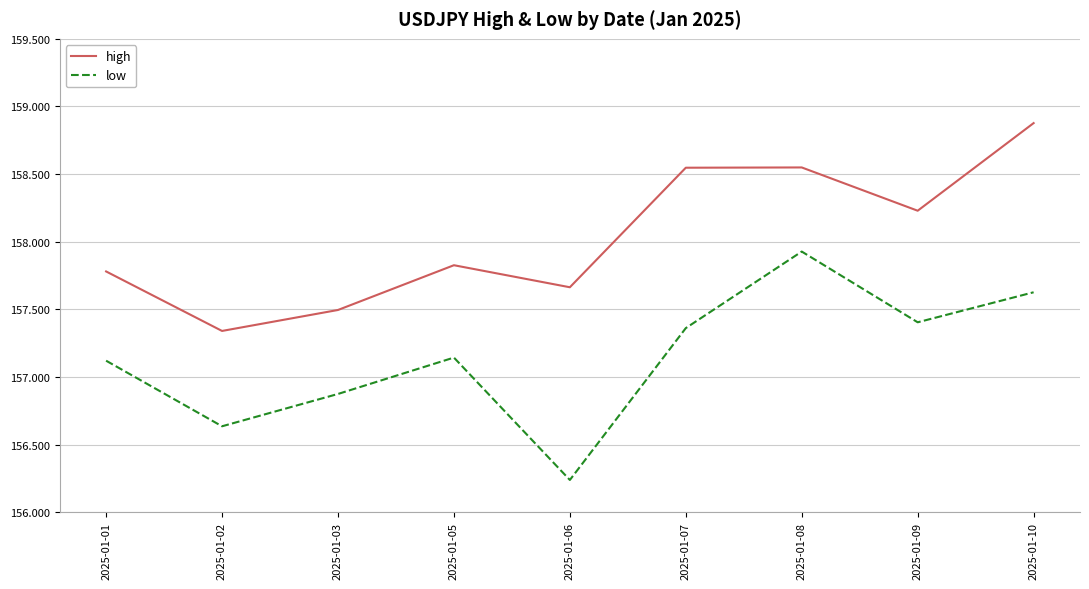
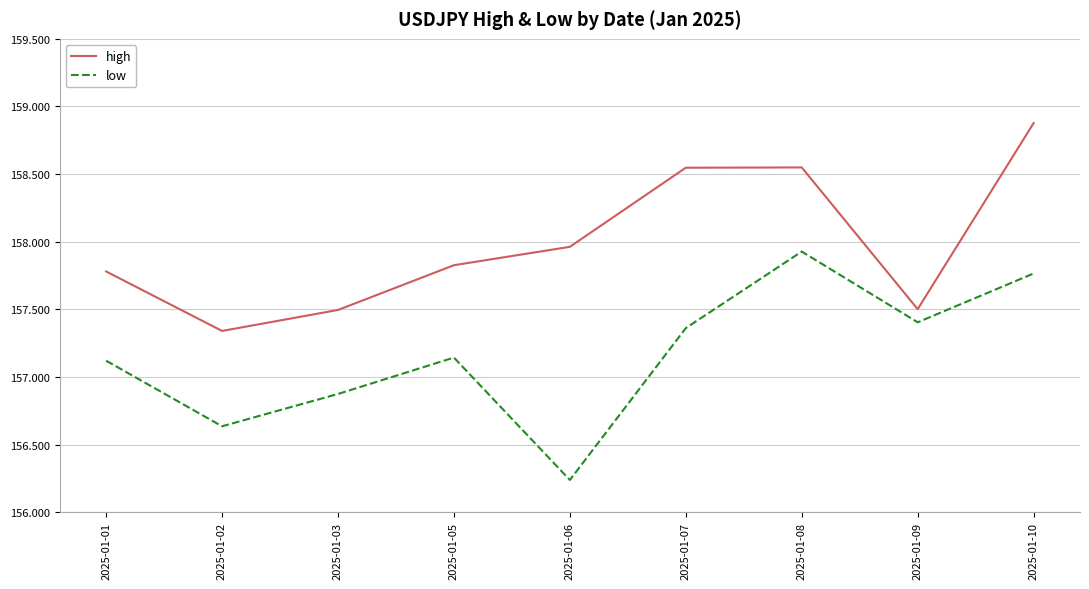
  {
    "high": {
      "2025-01-01": 157.78,
      "2025-01-02": 157.34,
      "2025-01-03": 157.50,
      "2025-01-05": 157.83,
-     "2025-01-06": 157.66,
+     "2025-01-06": 157.96,
      "2025-01-07": 158.55,
      "2025-01-08": 158.55,
-     "2025-01-09": 158.23,
+     "2025-01-09": 157.50,
      "2025-01-10": 158.88
    },
    "low": {
      "2025-01-01": 157.12,
      "2025-01-02": 156.64,
      "2025-01-03": 156.87,
      "2025-01-05": 157.14,
      "2025-01-06": 156.24,
      "2025-01-07": 157.36,
      "2025-01-08": 157.93,
      "2025-01-09": 157.40,
-     "2025-01-10": 157.63
+     "2025-01-10": 157.77
    }
  }
